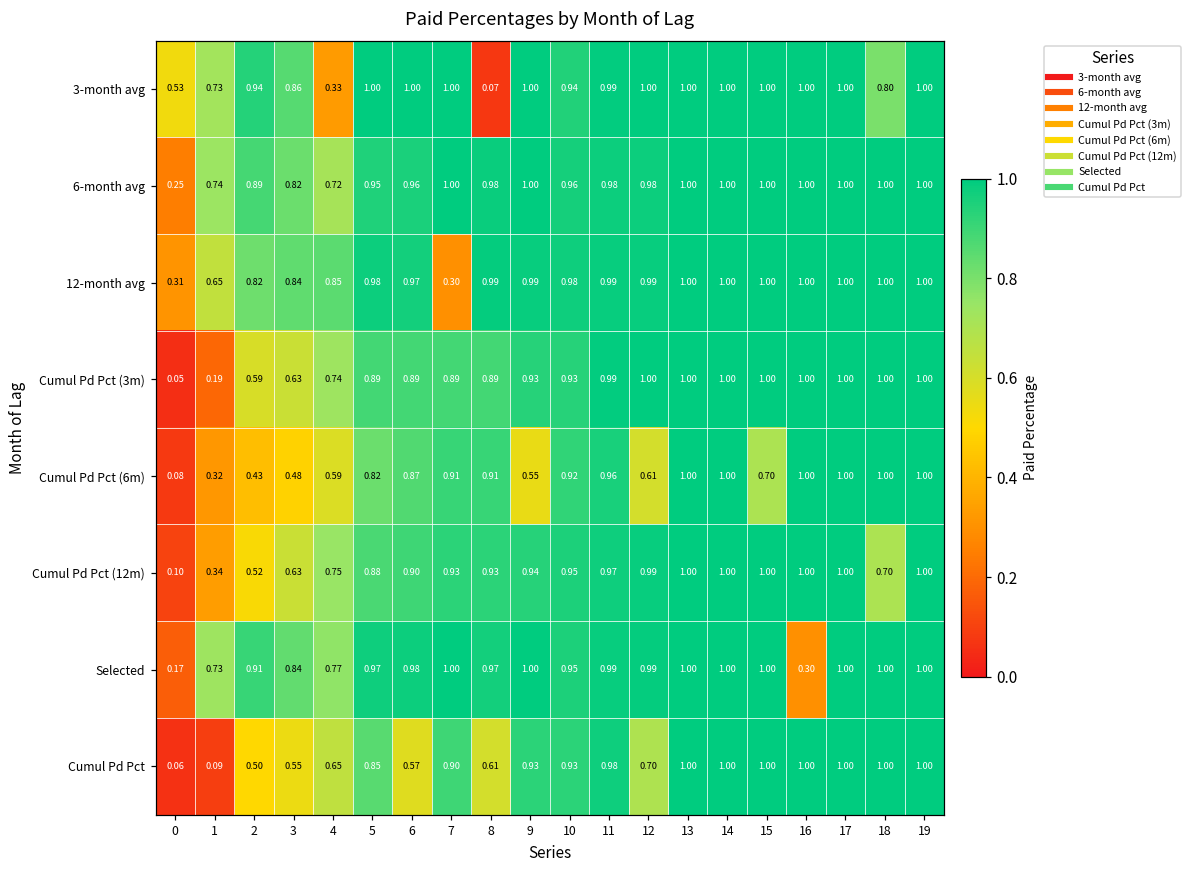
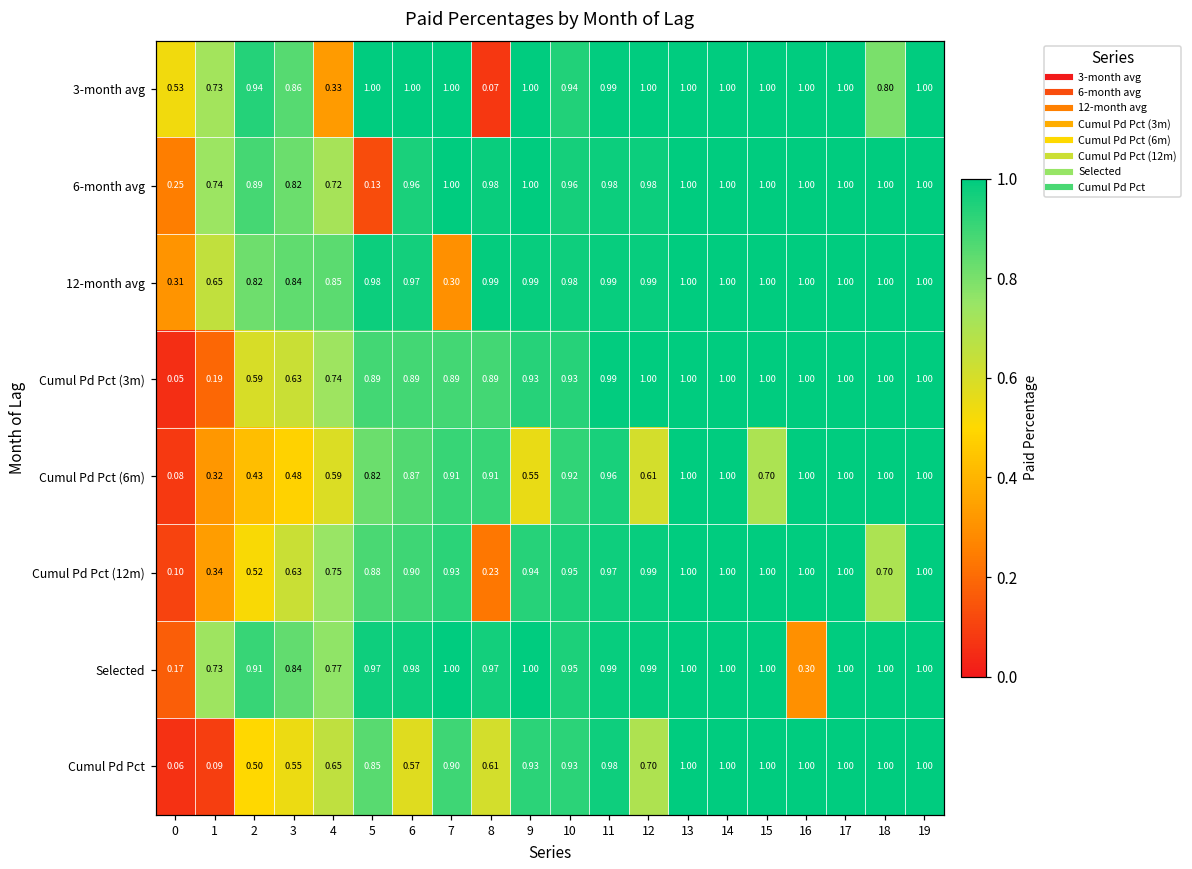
  {
    "3-month avg": {
      "0": 0.53,
      "1": 0.73,
      "2": 0.94,
      "3": 0.86,
      "4": 0.33,
      "5": 1.00,
      "6": 1.00,
      "7": 1.00,
      "8": 0.07,
      "9": 1.00,
      "10": 0.94,
      "11": 0.99,
      "12": 1.00,
      "13": 1.00,
      "14": 1.00,
      "15": 1.00,
      "16": 1.00,
      "17": 1.00,
      "18": 0.80,
      "19": 1.00
    },
    "6-month avg": {
      "0": 0.25,
      "1": 0.74,
      "2": 0.89,
      "3": 0.82,
      "4": 0.72,
-     "5": 0.95,
+     "5": 0.13,
      "6": 0.96,
      "7": 1.00,
      "8": 0.98,
      "9": 1.00,
      "10": 0.96,
      "11": 0.98,
      "12": 0.98,
      "13": 1.00,
      "14": 1.00,
      "15": 1.00,
      "16": 1.00,
      "17": 1.00,
      "18": 1.00,
      "19": 1.00
    },
    "12-month avg": {
      "0": 0.31,
      "1": 0.65,
      "2": 0.82,
      "3": 0.84,
      "4": 0.85,
      "5": 0.98,
      "6": 0.97,
      "7": 0.30,
      "8": 0.99,
      "9": 0.99,
      "10": 0.98,
      "11": 0.99,
      "12": 0.99,
      "13": 1.00,
      "14": 1.00,
      "15": 1.00,
      "16": 1.00,
      "17": 1.00,
      "18": 1.00,
      "19": 1.00
    },
    "Cumul Pd Pct (3m)": {
      "0": 0.05,
      "1": 0.19,
      "2": 0.59,
      "3": 0.63,
      "4": 0.74,
      "5": 0.89,
      "6": 0.89,
      "7": 0.89,
      "8": 0.89,
      "9": 0.93,
      "10": 0.93,
      "11": 0.99,
      "12": 1.00,
      "13": 1.00,
      "14": 1.00,
      "15": 1.00,
      "16": 1.00,
      "17": 1.00,
      "18": 1.00,
      "19": 1.00
    },
    "Cumul Pd Pct (6m)": {
      "0": 0.08,
      "1": 0.32,
      "2": 0.43,
      "3": 0.48,
      "4": 0.59,
      "5": 0.82,
      "6": 0.87,
      "7": 0.91,
      "8": 0.91,
      "9": 0.55,
      "10": 0.92,
      "11": 0.96,
      "12": 0.61,
      "13": 1.00,
      "14": 1.00,
      "15": 0.70,
      "16": 1.00,
      "17": 1.00,
      "18": 1.00,
      "19": 1.00
    },
    "Cumul Pd Pct (12m)": {
      "0": 0.10,
      "1": 0.34,
      "2": 0.52,
      "3": 0.63,
      "4": 0.75,
      "5": 0.88,
      "6": 0.90,
      "7": 0.93,
-     "8": 0.93,
+     "8": 0.23,
      "9": 0.94,
      "10": 0.95,
      "11": 0.97,
      "12": 0.99,
      "13": 1.00,
      "14": 1.00,
      "15": 1.00,
      "16": 1.00,
      "17": 1.00,
      "18": 0.70,
      "19": 1.00
    },
    "Selected": {
      "0": 0.17,
      "1": 0.73,
      "2": 0.91,
      "3": 0.84,
      "4": 0.77,
      "5": 0.97,
      "6": 0.98,
      "7": 1.00,
      "8": 0.97,
      "9": 1.00,
      "10": 0.95,
      "11": 0.99,
      "12": 0.99,
      "13": 1.00,
      "14": 1.00,
      "15": 1.00,
      "16": 0.30,
      "17": 1.00,
      "18": 1.00,
      "19": 1.00
    },
    "Cumul Pd Pct": {
      "0": 0.06,
      "1": 0.09,
      "2": 0.50,
      "3": 0.55,
      "4": 0.65,
      "5": 0.85,
      "6": 0.57,
      "7": 0.90,
      "8": 0.61,
      "9": 0.93,
      "10": 0.93,
      "11": 0.98,
      "12": 0.70,
      "13": 1.00,
      "14": 1.00,
      "15": 1.00,
      "16": 1.00,
      "17": 1.00,
      "18": 1.00,
      "19": 1.00
    }
  }
